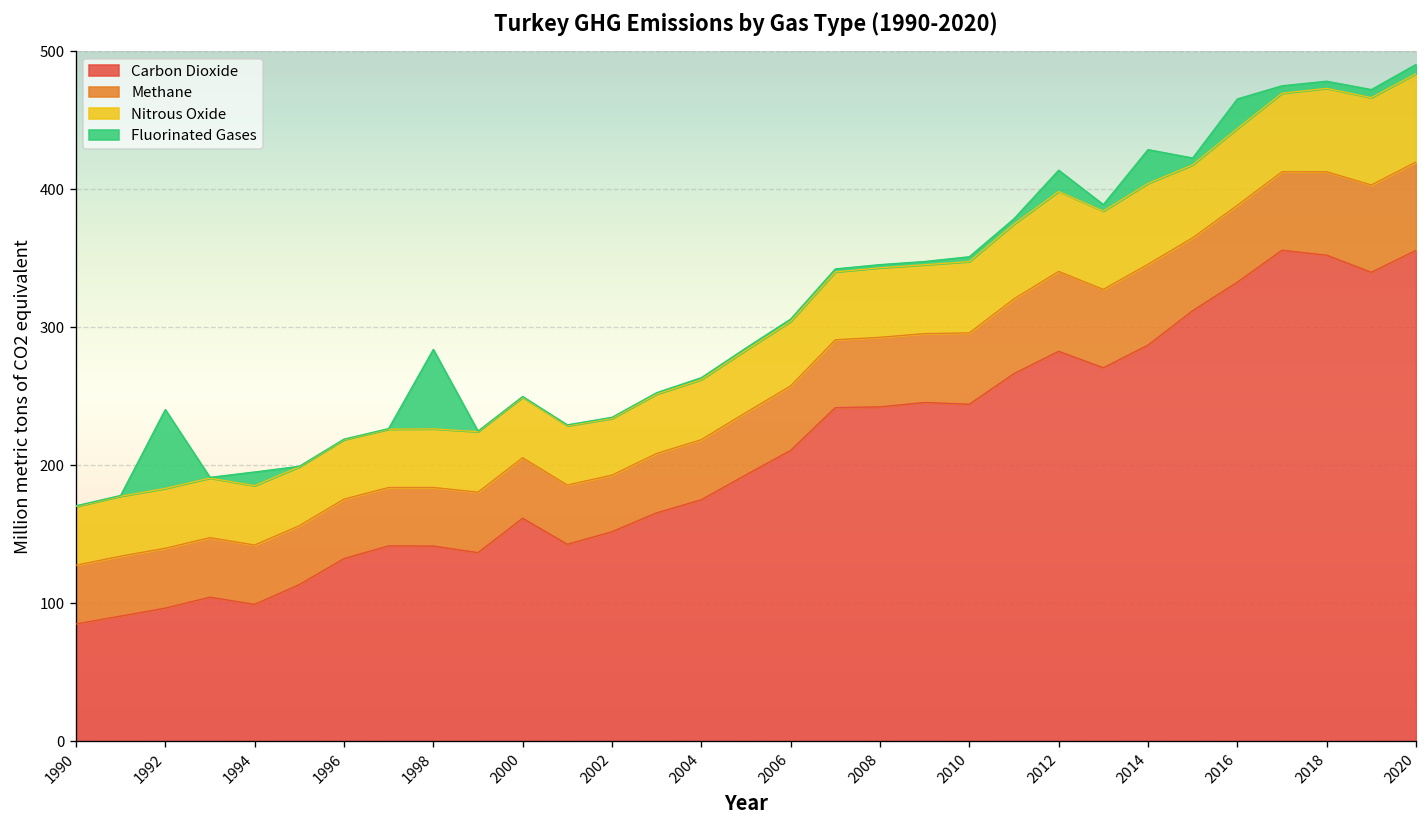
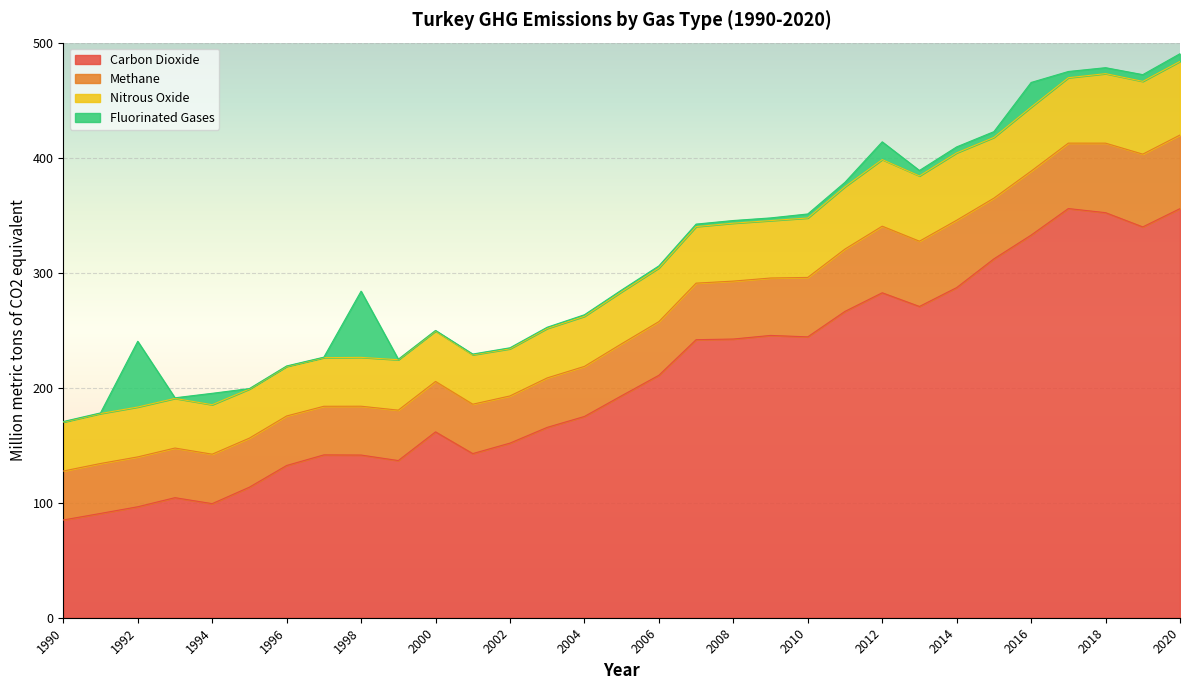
  {
    "Nitrous Oxide": {
      "1992": 43,
      "1994": 43,
      "1998": 42,
      "2008": 50,
      "2010": 52,
      "2012": 58,
      "2014": 59,
      "2016": 56,
      "2018": 60,
      "2020": 64
    },
    "Fluorinated Gases": {
      "1992": 57,
      "1994": 10,
      "1998": 58,
      "2008": 2,
      "2010": 4,
      "2012": 15,
-     "2014": 24,
+     "2014": 5,
      "2016": 21,
      "2018": 5,
      "2020": 7
    }
  }
